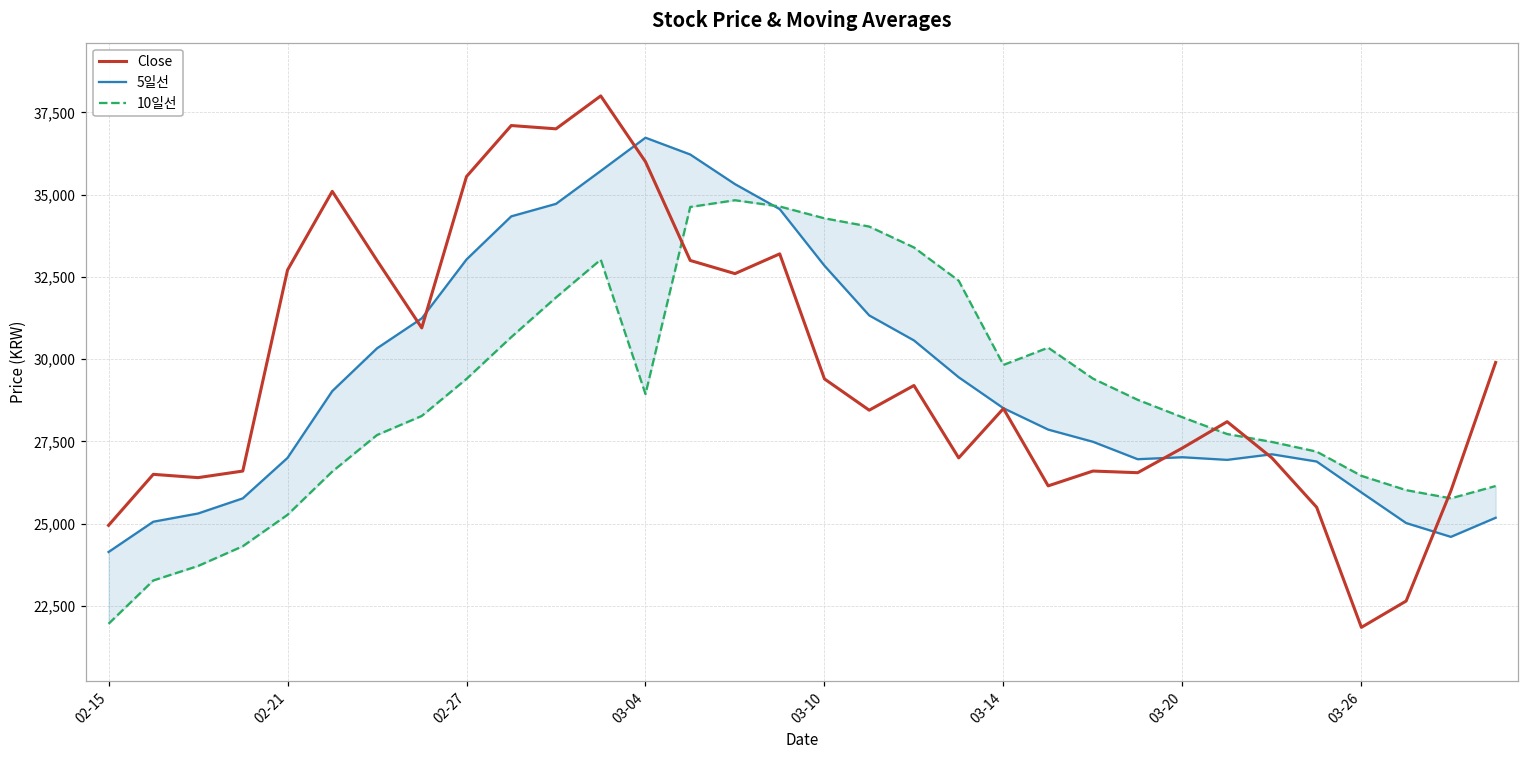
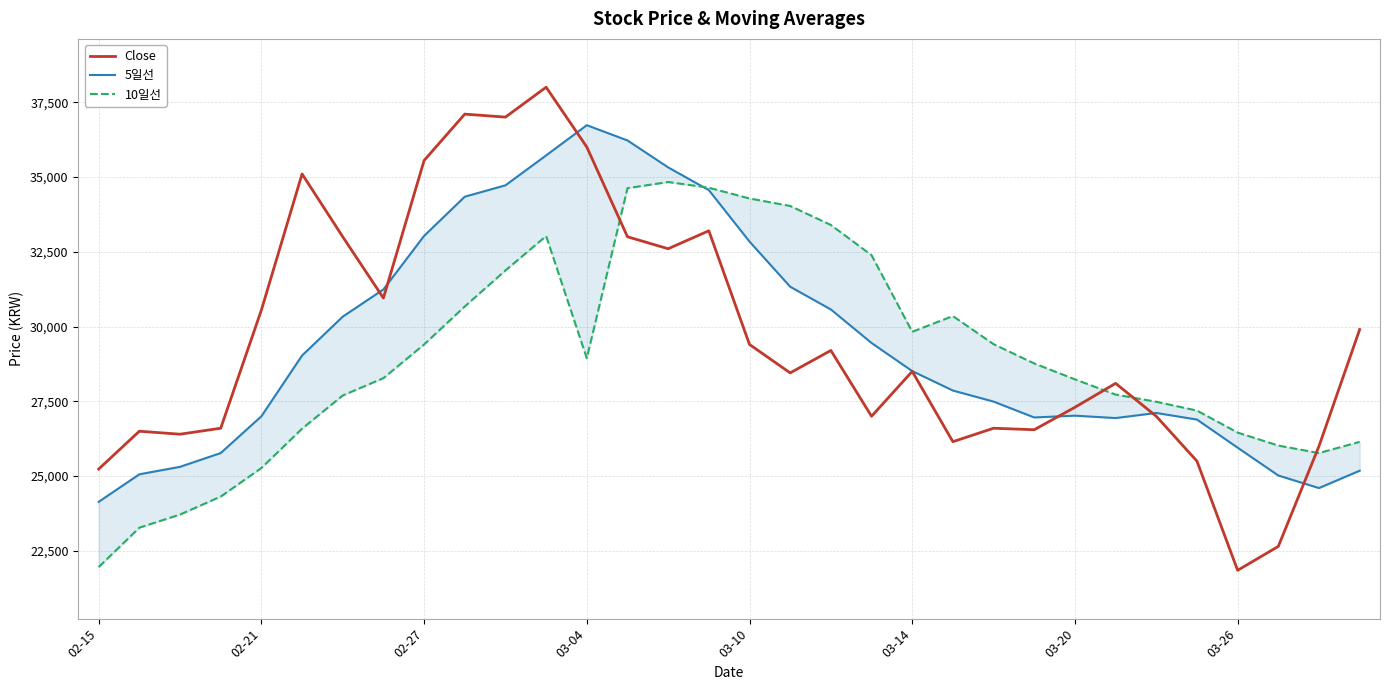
  {
    "Close": {
-     "02-15": "25,000",
-     "02-21": "32,700",
+     "02-15": "25,200",
+     "02-21": "30,600",
      "02-27": "35,600",
      "03-04": "36,000",
      "03-10": "29,400",
      "03-20": "27,300",
      "03-26": "21,900"
    },
    "10일선": {
      "02-15": "22,000",
      "02-21": "25,300",
      "02-27": "29,400",
      "03-04": "28,900"
    }
  }
